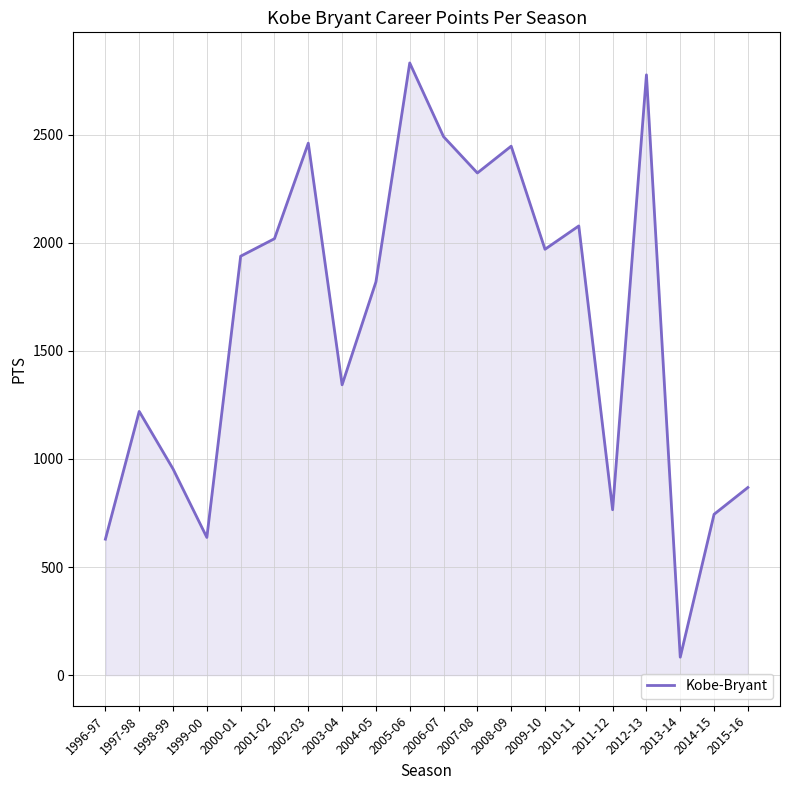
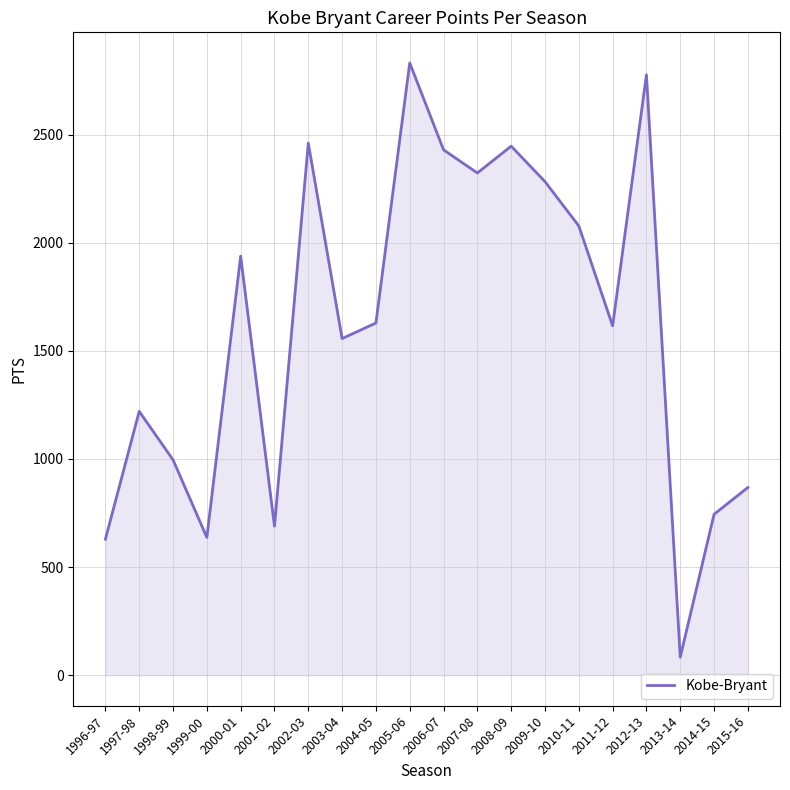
  {
    "1996-97": 630,
    "1997-98": 1220,
-   "1998-99": 950,
+   "1998-99": 1000,
    "1999-00": 640,
    "2000-01": 1940,
-   "2001-02": 2020,
+   "2001-02": 690,
    "2002-03": 2460,
-   "2003-04": 1340,
-   "2004-05": 1820,
+   "2003-04": 1560,
+   "2004-05": 1630,
    "2005-06": 2830,
-   "2006-07": 2490,
+   "2006-07": 2430,
    "2007-08": 2320,
    "2008-09": 2450,
-   "2009-10": 1970,
+   "2009-10": 2280,
    "2010-11": 2080,
-   "2011-12": 770,
+   "2011-12": 1620,
    "2012-13": 2780,
    "2013-14": 80,
    "2014-15": 740,
    "2015-16": 870
  }
